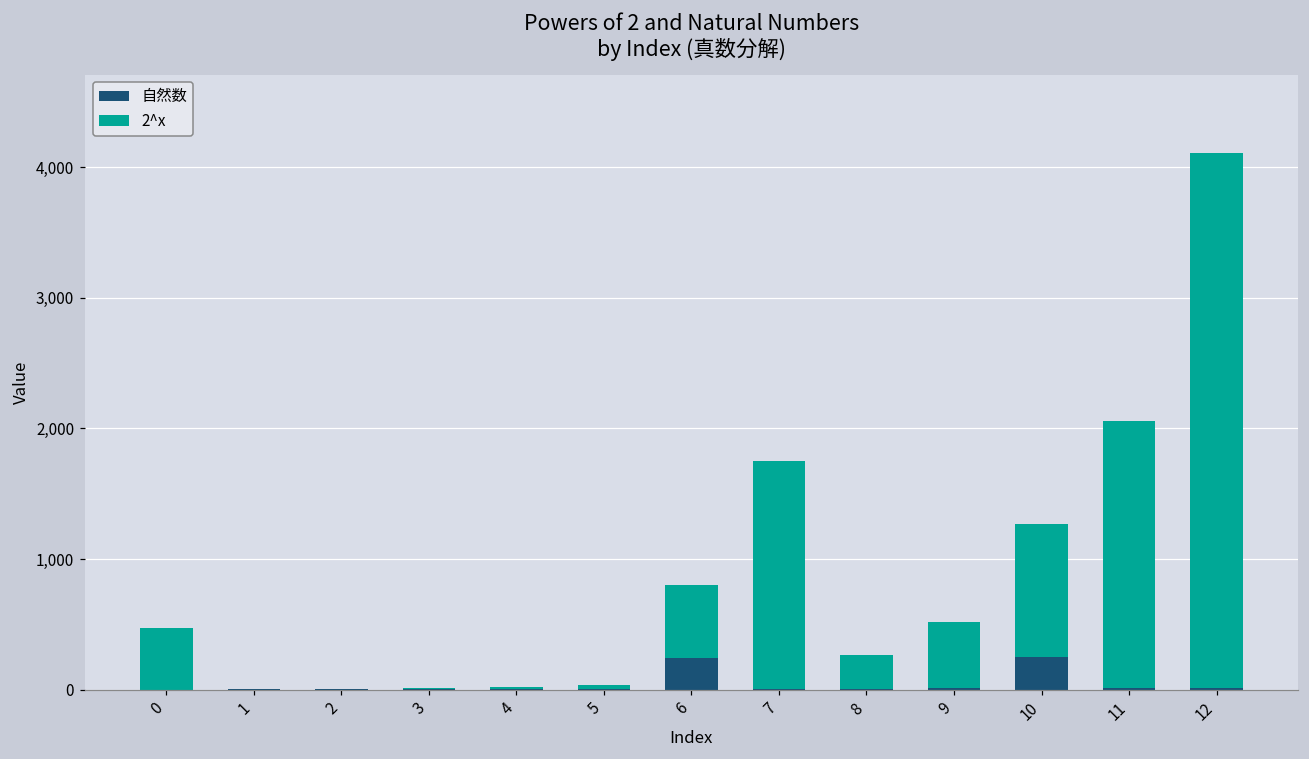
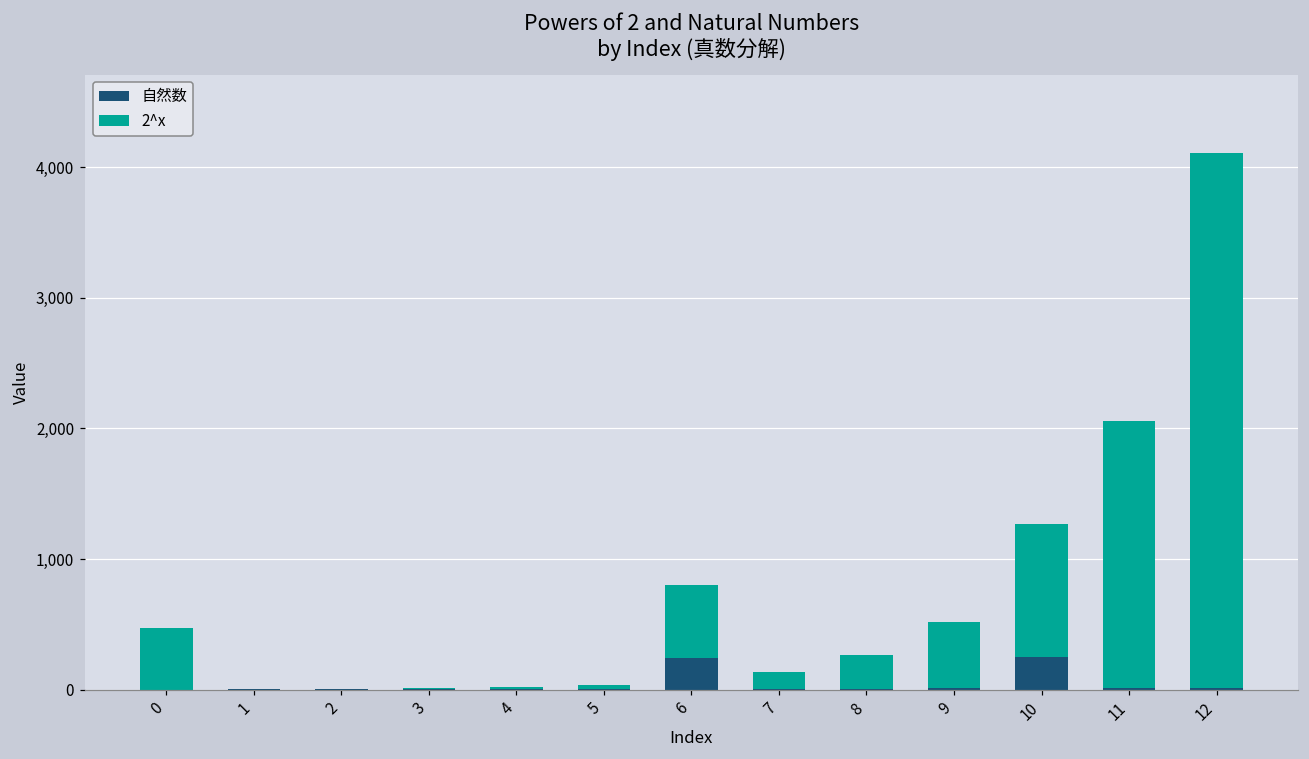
  {
    "自然数": {
      "0": "0",
      "6": "240",
      "10": "250"
    },
    "2^x": {
      "0": "470",
      "5": "30",
      "6": "560",
-     "7": "1,740",
+     "7": "130",
      "8": "260",
      "9": "510",
      "10": "1,020",
      "11": "2,050",
      "12": "4,100"
    }
  }
